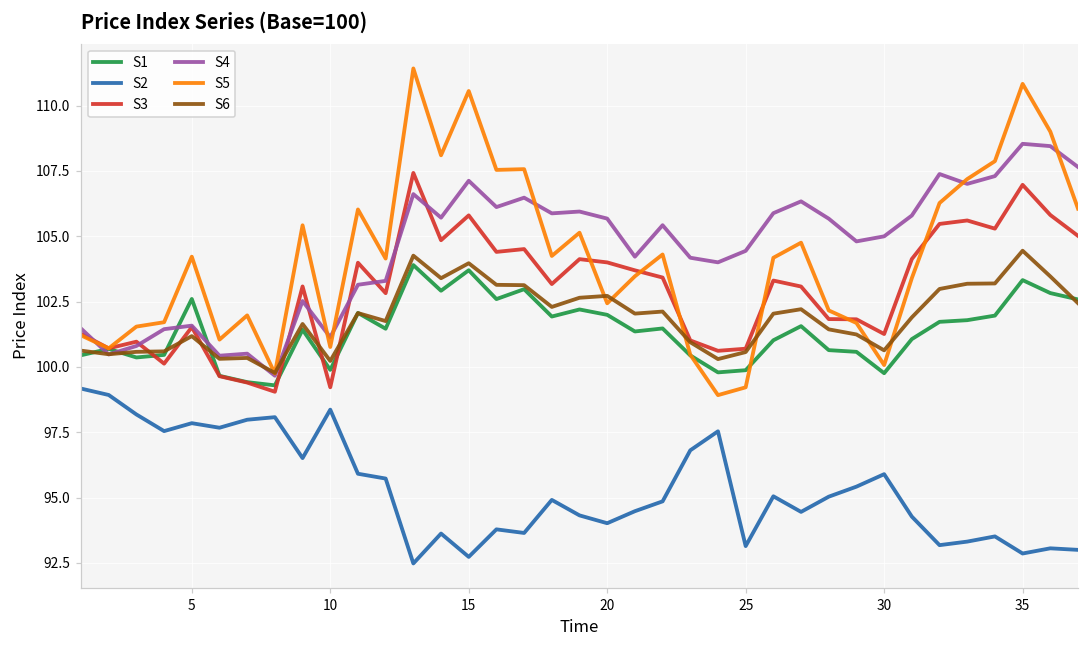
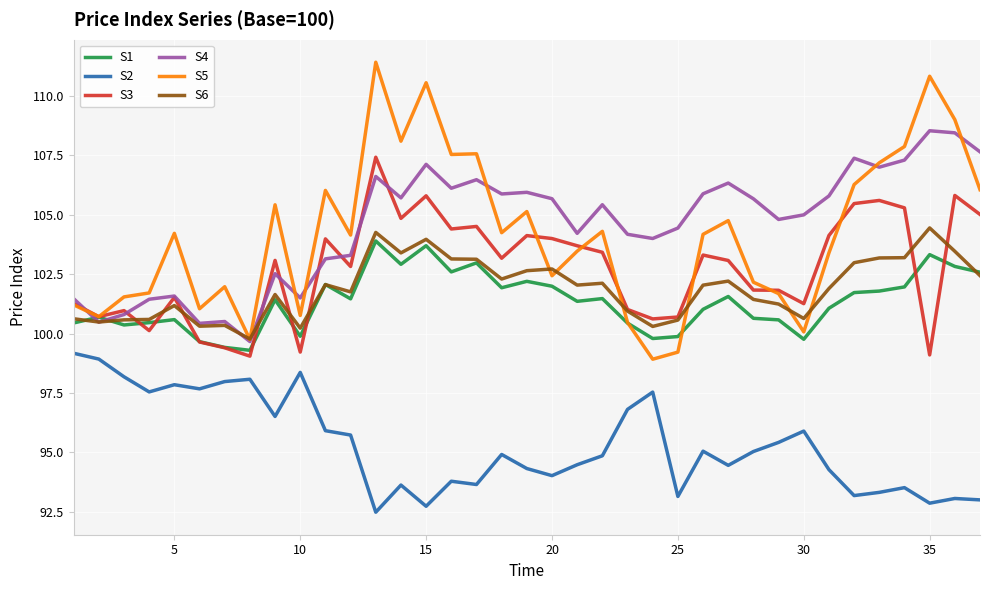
  {
    "S1": {
-     "5": 102.6,
+     "5": 100.6,
      "10": 99.9,
      "15": 103.7,
      "20": 102.0,
      "25": 99.9,
      "30": 99.8,
      "35": 103.3
    },
    "S2": {
      "5": 97.8,
      "10": 98.4,
      "15": 92.7,
      "20": 94.0,
      "25": 93.1,
      "30": 95.9,
      "35": 92.9
    },
    "S3": {
      "10": 99.2,
      "15": 105.8,
      "20": 104.0,
      "25": 100.7,
      "30": 101.3,
-     "35": 107.0
+     "35": 99.1
    },
    "S4": {
-     "10": 101.1,
+     "10": 101.5,
      "15": 107.1,
      "20": 105.7,
      "25": 104.4,
      "30": 105.0,
      "35": 108.5
    },
    "S5": {
      "5": 104.2,
      "10": 100.8,
      "15": 110.6,
      "20": 102.4,
      "25": 99.2,
      "30": 100.1,
      "35": 110.8
    },
    "S6": {
      "5": 101.2,
      "10": 100.2,
      "15": 104.0,
      "20": 102.7,
      "25": 100.6,
      "30": 100.6,
      "35": 104.4
    }
  }
